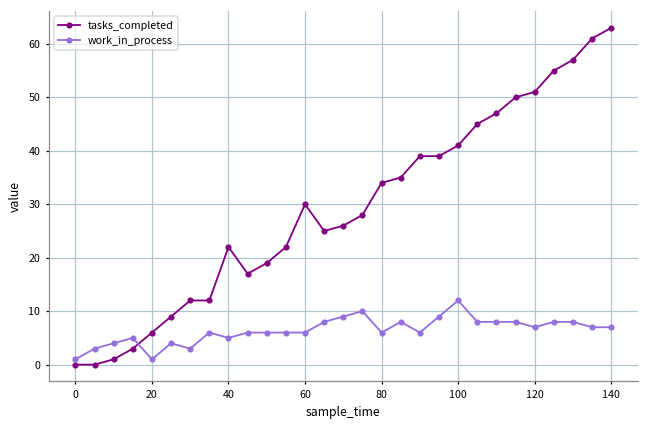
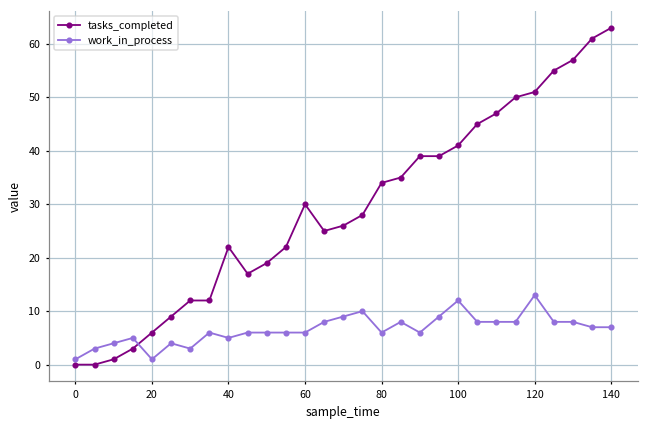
  {
    "tasks_completed": {
      "0": 0,
      "20": 6,
      "40": 22,
      "60": 30,
      "80": 34,
      "100": 41,
      "120": 51,
      "140": 63
    },
    "work_in_process": {
      "0": 1,
      "20": 1,
      "40": 5,
      "60": 6,
      "80": 6,
      "100": 12,
-     "120": 7,
+     "120": 13,
      "140": 7
    }
  }
